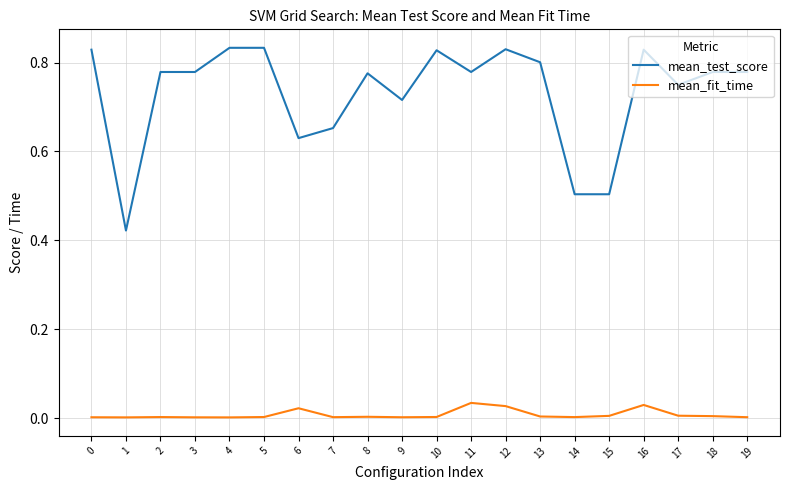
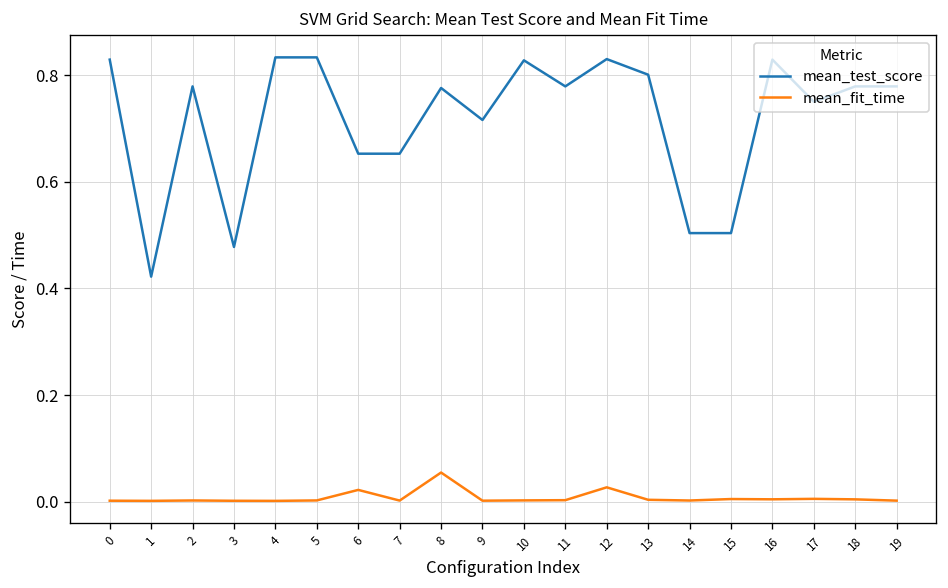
  {
    "mean_test_score": {
      "0": 0.83,
      "1": 0.42,
      "2": 0.78,
-     "3": 0.78,
+     "3": 0.48,
      "4": 0.83,
      "5": 0.83,
-     "6": 0.63,
+     "6": 0.65,
      "7": 0.65,
      "8": 0.78,
      "9": 0.72,
      "10": 0.83,
      "11": 0.78,
      "12": 0.83,
      "13": 0.80,
      "14": 0.50,
      "15": 0.50
    },
    "mean_fit_time": {
      "0": 0.00,
      "1": 0.00,
      "2": 0.00,
      "3": 0.00,
      "4": 0.00,
      "5": 0.00,
      "6": 0.02,
      "7": 0.00,
-     "8": 0.00,
+     "8": 0.06,
      "9": 0.00,
      "10": 0.00,
-     "11": 0.03,
+     "11": 0.00,
      "12": 0.03,
      "13": 0.00,
      "14": 0.00,
      "15": 0.01,
-     "16": 0.03,
+     "16": 0.00,
      "17": 0.01,
      "18": 0.00,
      "19": 0.00
    }
  }
